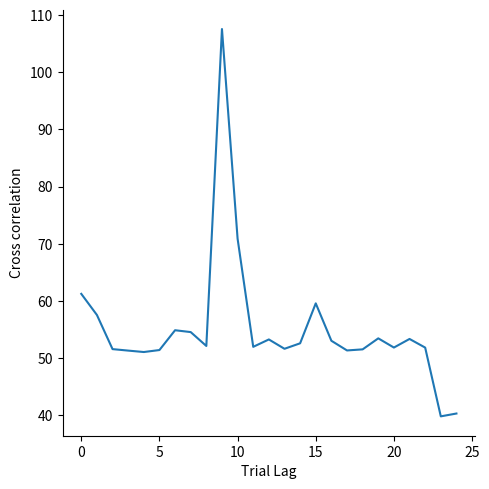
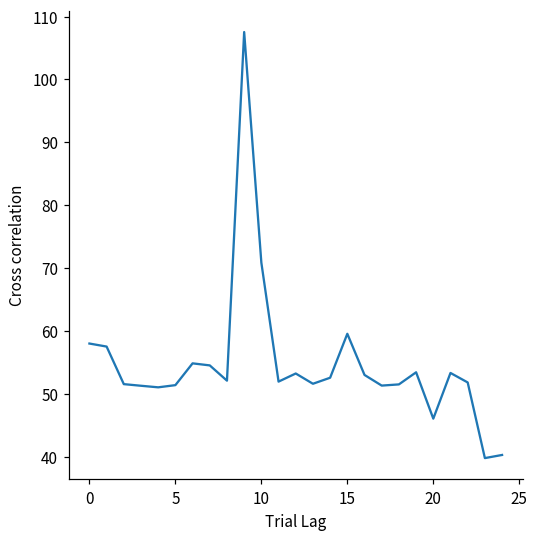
  {
-   "0": 61,
+   "0": 58,
    "5": 51,
    "10": 71,
    "15": 60,
-   "20": 52
+   "20": 46
  }
